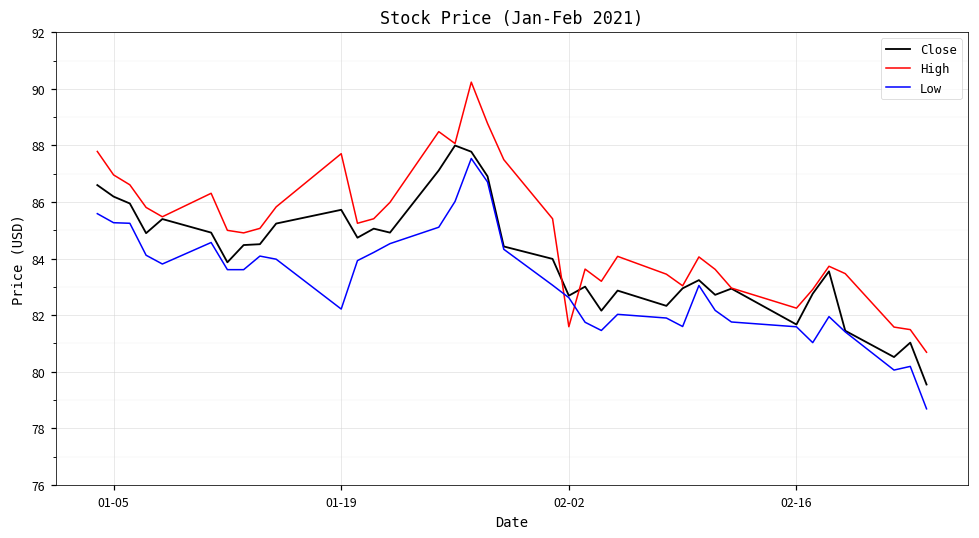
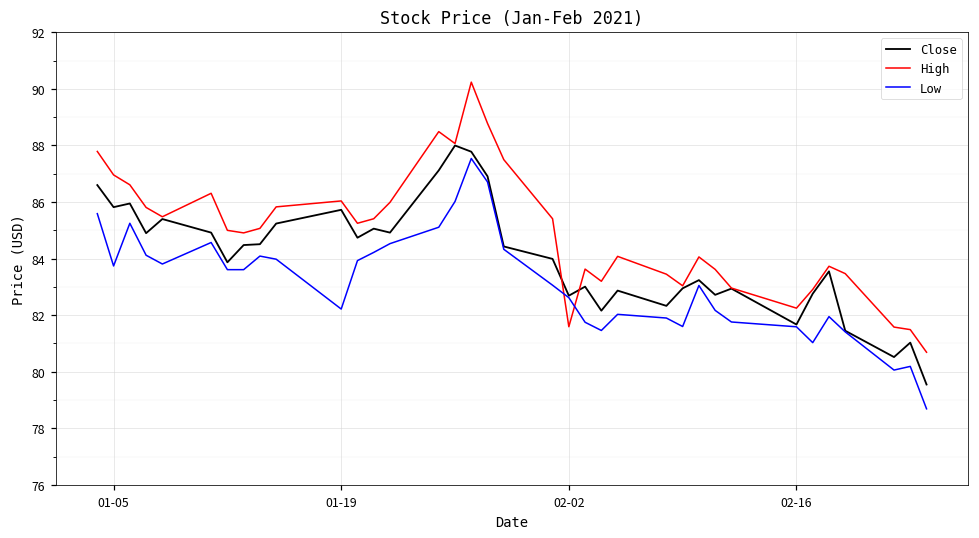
  {
    "Close": {
-     "01-05": 86.2,
+     "01-05": 85.8,
      "01-19": 85.7
    },
    "High": {
      "01-05": 87.0,
-     "01-19": 87.7,
+     "01-19": 86.0,
      "02-02": 81.6,
      "02-16": 82.2
    },
    "Low": {
-     "01-05": 85.3,
+     "01-05": 83.7,
      "01-19": 82.2
    }
  }
